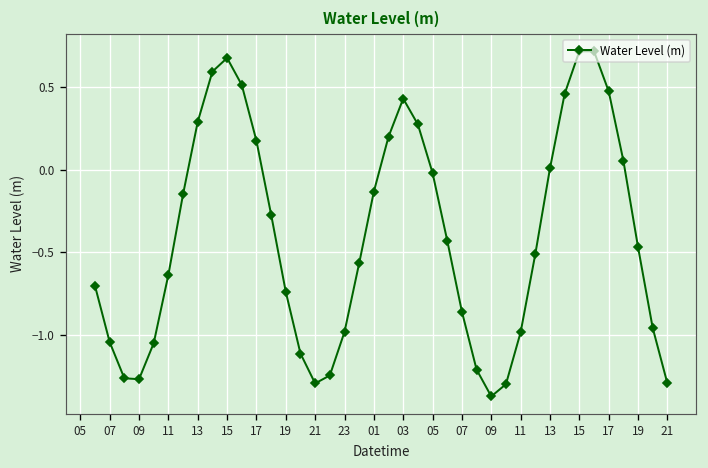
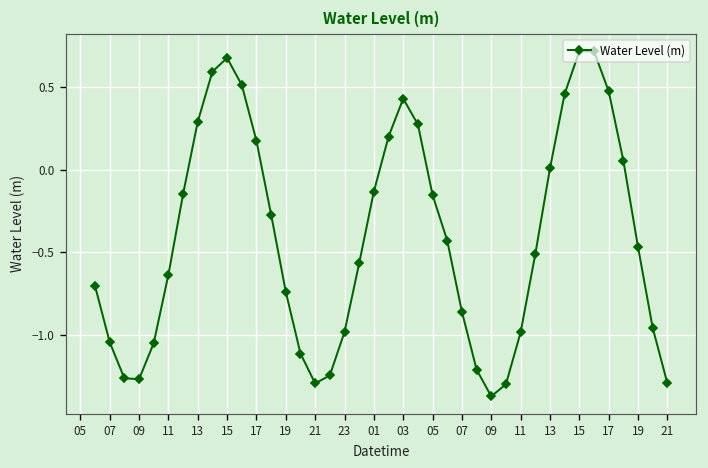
  {
    "23": -0.98,
    "01": -0.13,
    "03": 0.43,
-   "05": -0.02
+   "05": -0.15
  }
